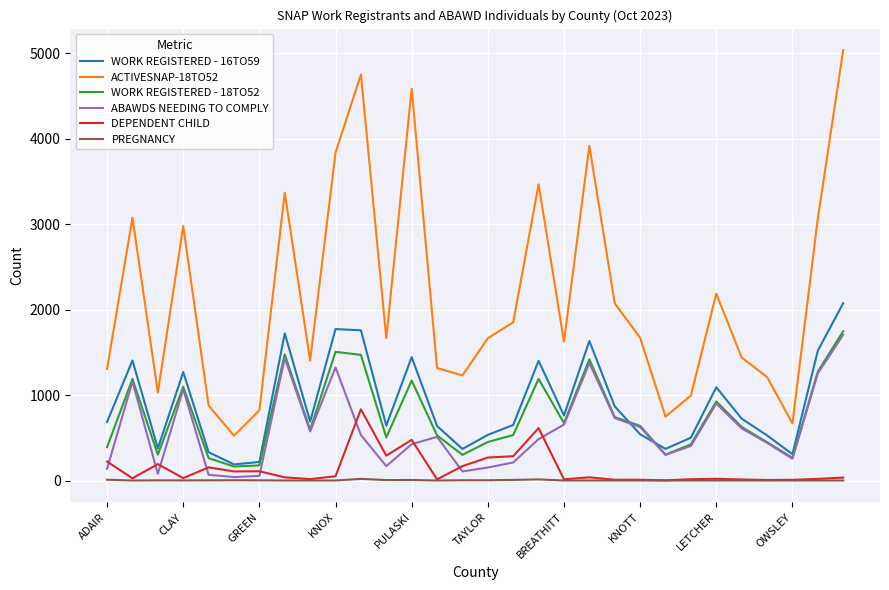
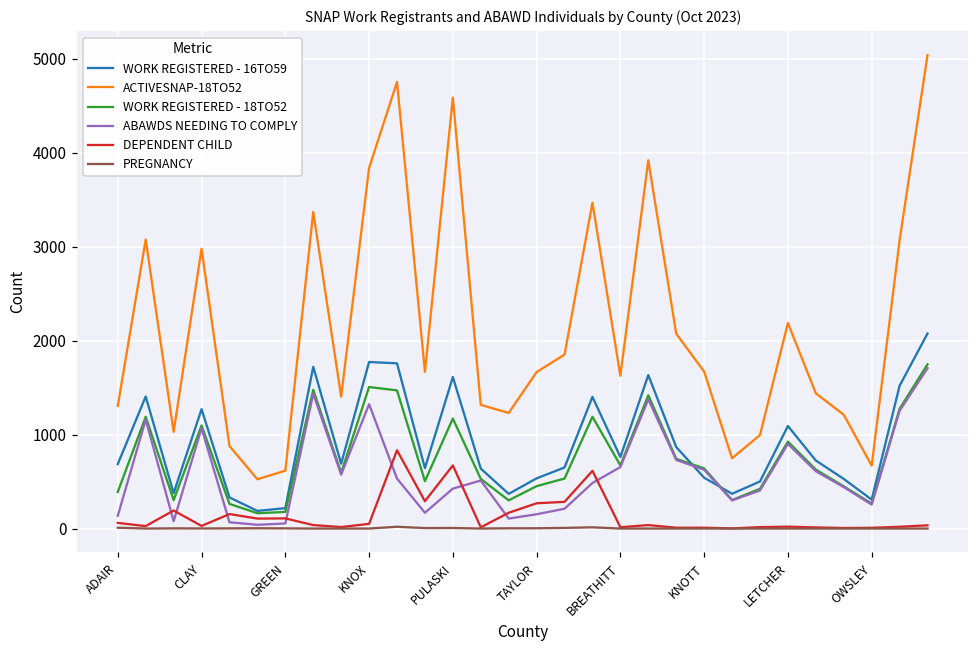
  {
    "WORK REGISTERED - 16TO59": {
      "ADAIR": 700,
      "CLAY": 1300,
      "GREEN": 200,
      "KNOX": 1800,
-     "PULASKI": 1400,
+     "PULASKI": 1600,
      "TAYLOR": 500,
      "BREATHITT": 800,
      "KNOTT": 500,
      "LETCHER": 1100,
      "OWSLEY": 300
    },
    "ACTIVESNAP-18TO52": {
      "ADAIR": 1300,
      "CLAY": 3000,
-     "GREEN": 800,
+     "GREEN": 600,
      "KNOX": 3800,
      "PULASKI": 4600,
      "TAYLOR": 1700,
      "BREATHITT": 1600,
      "KNOTT": 1700,
      "LETCHER": 2200,
      "OWSLEY": 700
    },
    "WORK REGISTERED - 18TO52": {
      "ADAIR": 400,
      "GREEN": 200,
      "KNOX": 1500,
      "PULASKI": 1200,
      "TAYLOR": 500
    },
    "ABAWDS NEEDING TO COMPLY": {
      "ADAIR": 100,
      "GREEN": 100,
      "KNOX": 1300,
      "PULASKI": 400,
      "TAYLOR": 200
    },
    "DEPENDENT CHILD": {
-     "ADAIR": 200,
+     "ADAIR": 100,
      "GREEN": 100,
      "KNOX": 100,
-     "PULASKI": 500,
+     "PULASKI": 700,
      "TAYLOR": 300
    },
    "PREGNANCY": {
      "ADAIR": 0,
      "GREEN": 0,
      "KNOX": 0,
      "PULASKI": 0,
      "TAYLOR": 0
    }
  }
